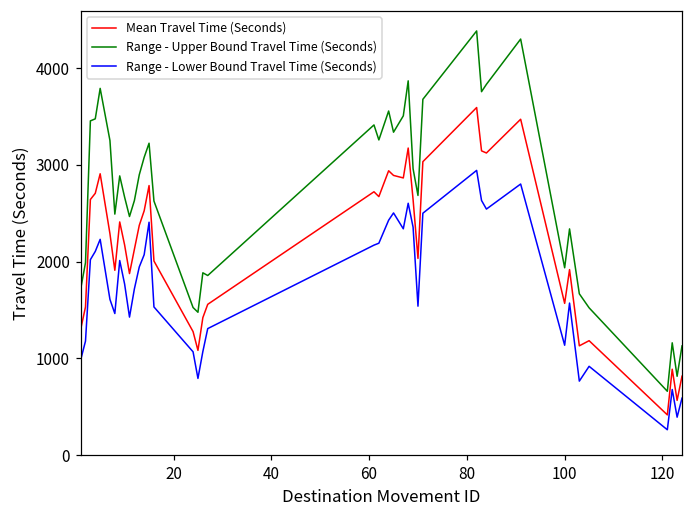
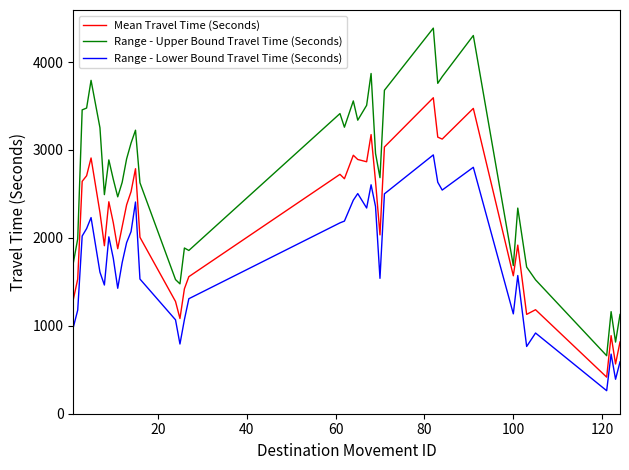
  {
    "Mean Travel Time (Seconds)": {
      "100": 1600
    },
    "Range - Upper Bound Travel Time (Seconds)": {
-     "100": 1900
+     "100": 1700
    },
    "Range - Lower Bound Travel Time (Seconds)": {
      "100": 1100
    }
  }
